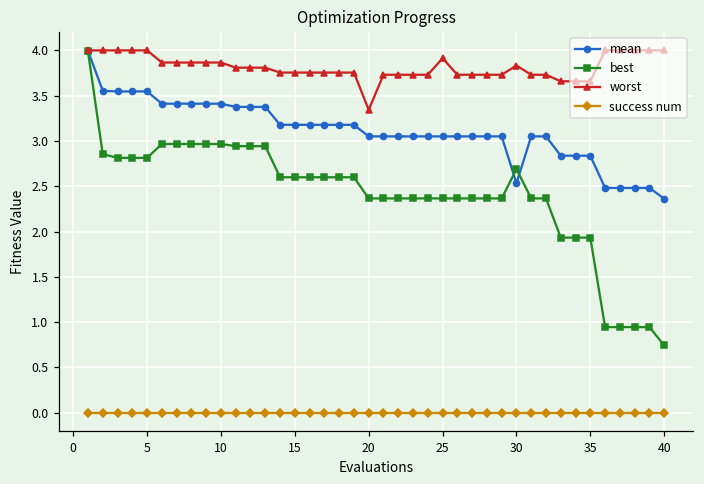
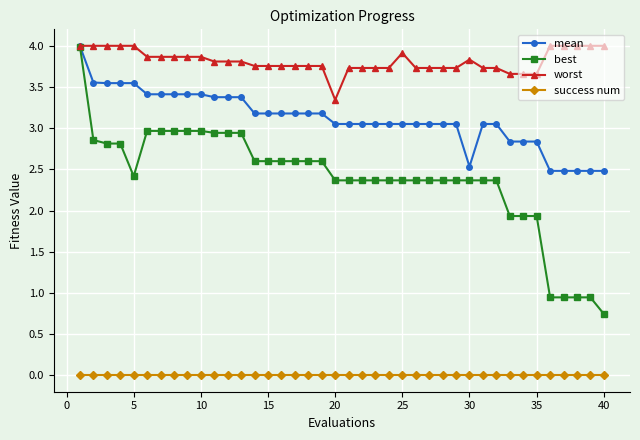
  {
    "mean": {
      "5": 3.5,
      "10": 3.4,
      "15": 3.2,
      "20": 3.1,
      "25": 3.1,
      "30": 2.5,
      "35": 2.8,
-     "40": 2.4
+     "40": 2.5
    },
    "best": {
-     "5": 2.8,
+     "5": 2.4,
      "10": 3.0,
      "15": 2.6,
      "20": 2.4,
      "25": 2.4,
-     "30": 2.7,
+     "30": 2.4,
      "35": 1.9,
      "40": 0.7
    },
    "worst": {
      "5": 4.0,
      "10": 3.9,
      "15": 3.8,
      "20": 3.3,
      "25": 3.9,
      "30": 3.8
    },
    "success num": {
      "5": 0.0,
      "10": 0.0,
      "15": 0.0,
      "20": 0.0,
      "25": 0.0,
      "30": 0.0,
      "35": 0.0,
      "40": 0.0
    }
  }
